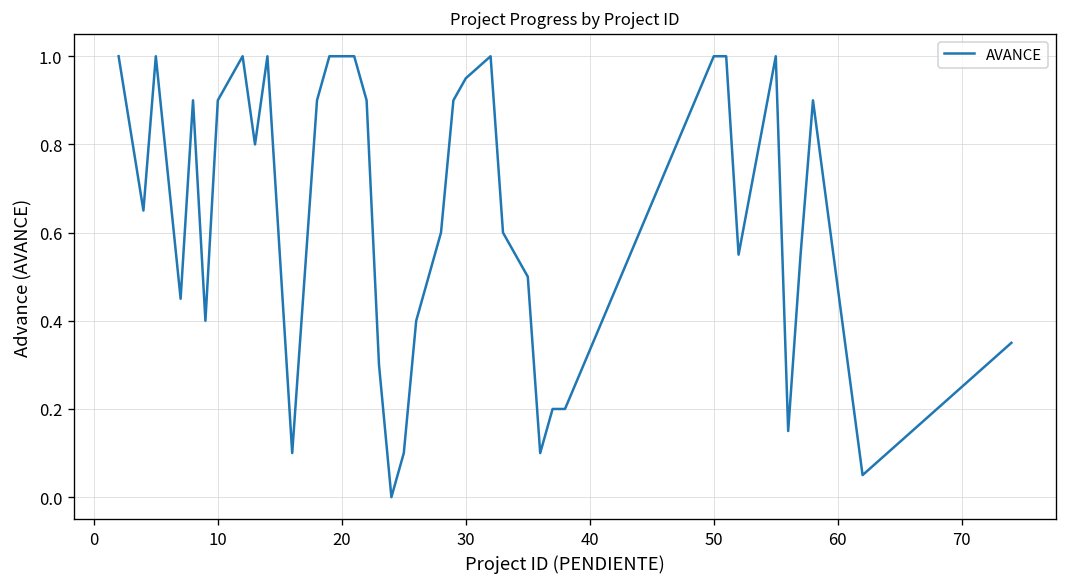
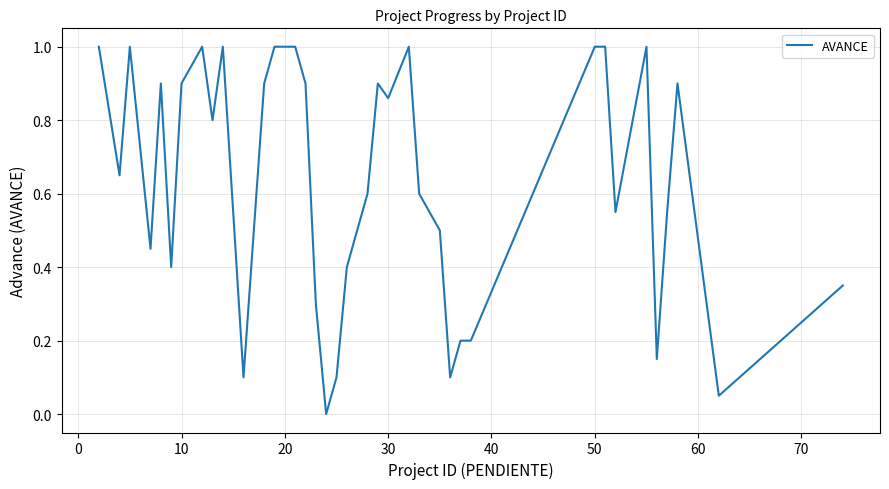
  {
    "10": 0.90,
    "20": 1.00,
-   "30": 0.95,
+   "30": 0.86,
    "50": 1.00
  }
